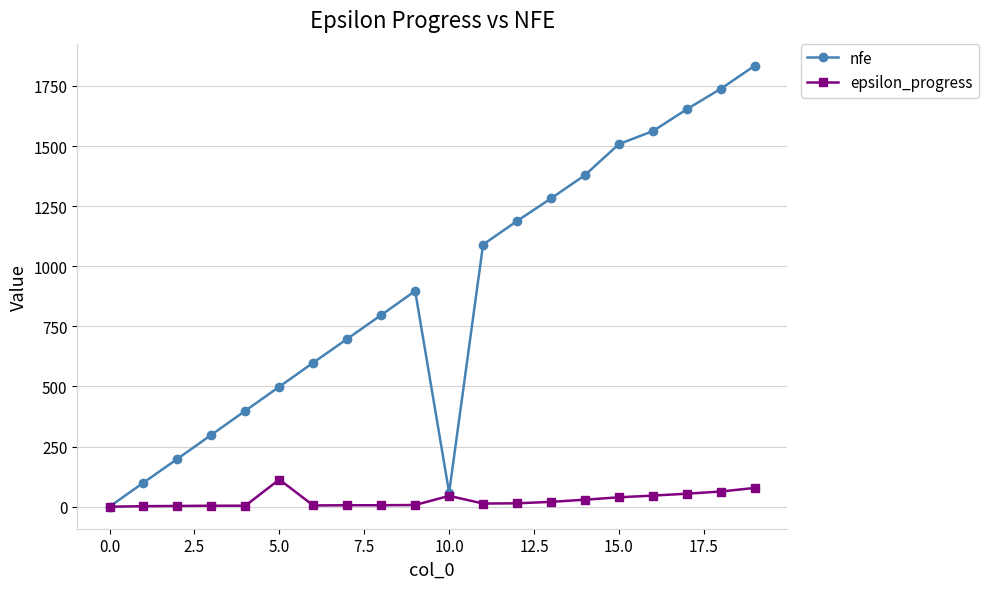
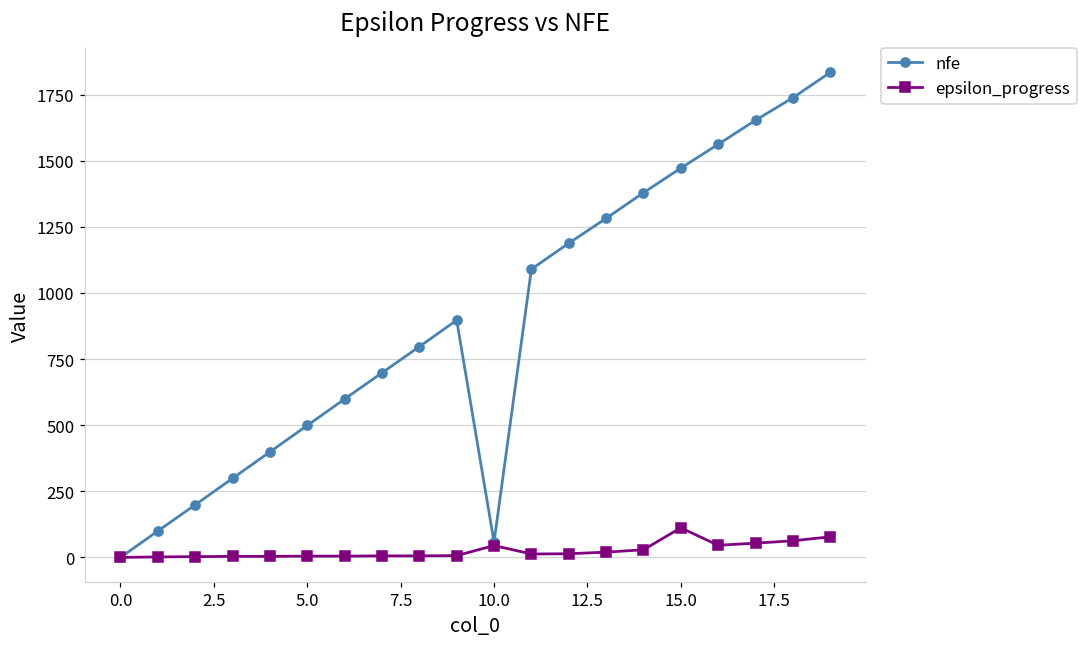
  {
    "nfe": {
      "5.0": 500,
      "10.0": 60,
-     "15.0": 1510
+     "15.0": 1470
    },
    "epsilon_progress": {
-     "5.0": 110,
+     "5.0": 10,
      "10.0": 50,
-     "15.0": 40
+     "15.0": 110
    }
  }
